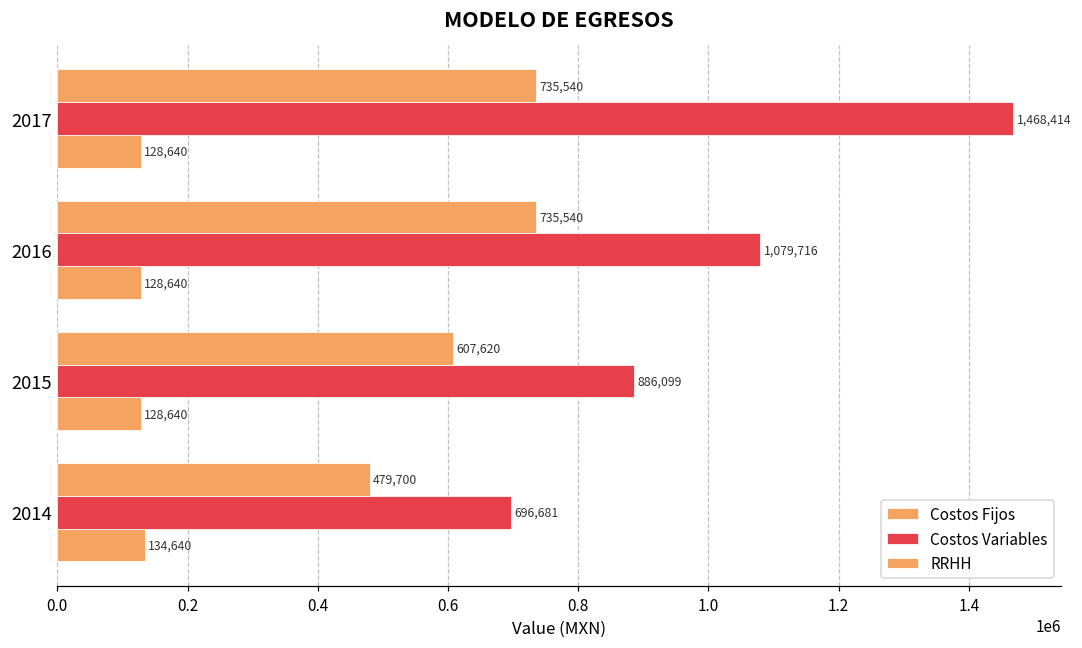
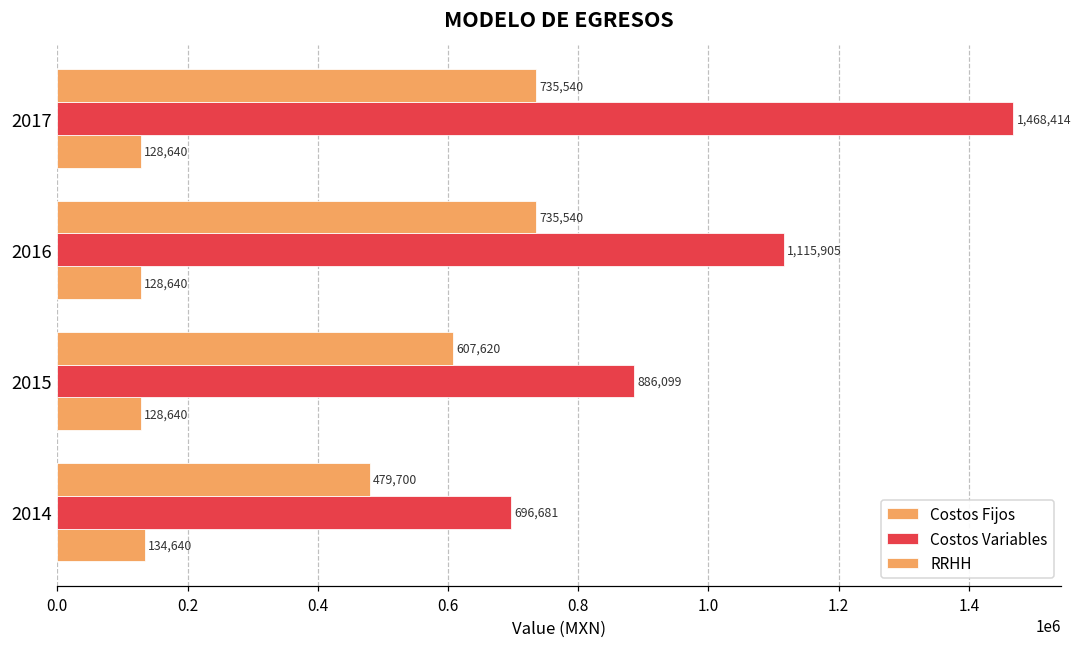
  {
    "Costos Variables": {
      "2017": "1,468,414",
-     "2016": "1,079,716",
+     "2016": "1,115,905",
      "2015": "886,099",
      "2014": "696,681"
    }
  }
